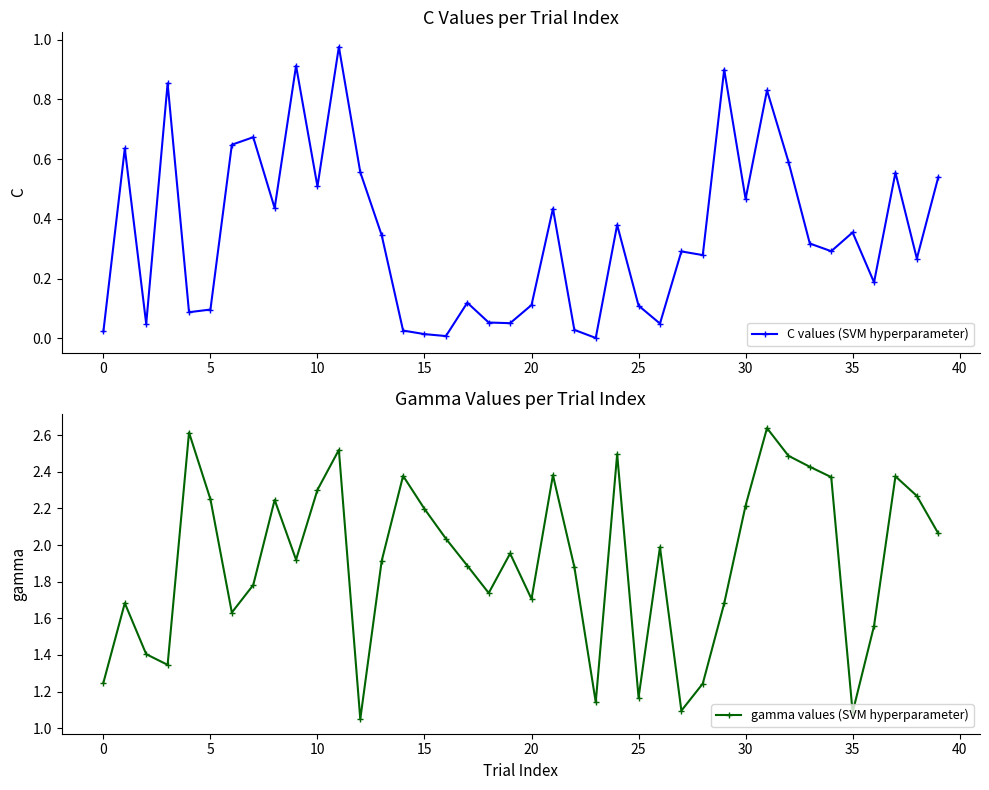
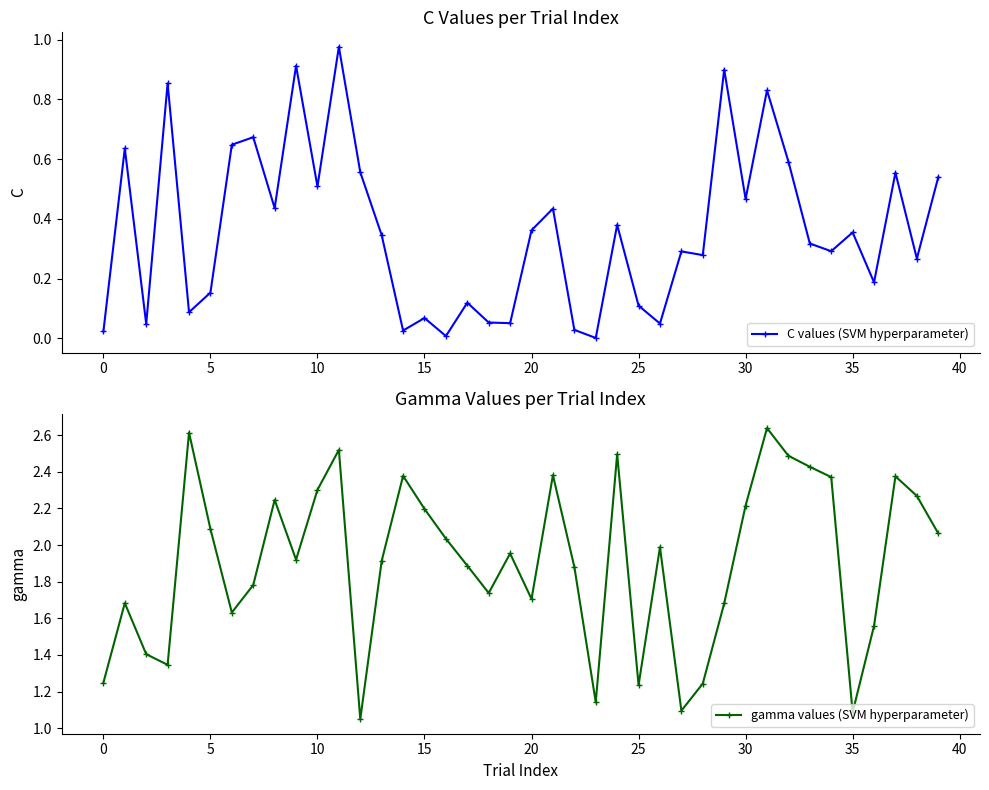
  {
    "C Values per Trial Index": {
      "0": 0.02,
-     "5": 0.10,
+     "5": 0.15,
      "10": 0.51,
-     "15": 0.01,
-     "20": 0.11,
+     "15": 0.07,
+     "20": 0.36,
      "25": 0.11,
      "30": 0.47,
      "35": 0.35
    },
    "Gamma Values per Trial Index": {
      "0": 1.25,
-     "5": 2.25,
+     "5": 2.09,
      "10": 2.30,
      "15": 2.20,
      "20": 1.71,
-     "25": 1.17,
+     "25": 1.24,
      "30": 2.22
    }
  }
